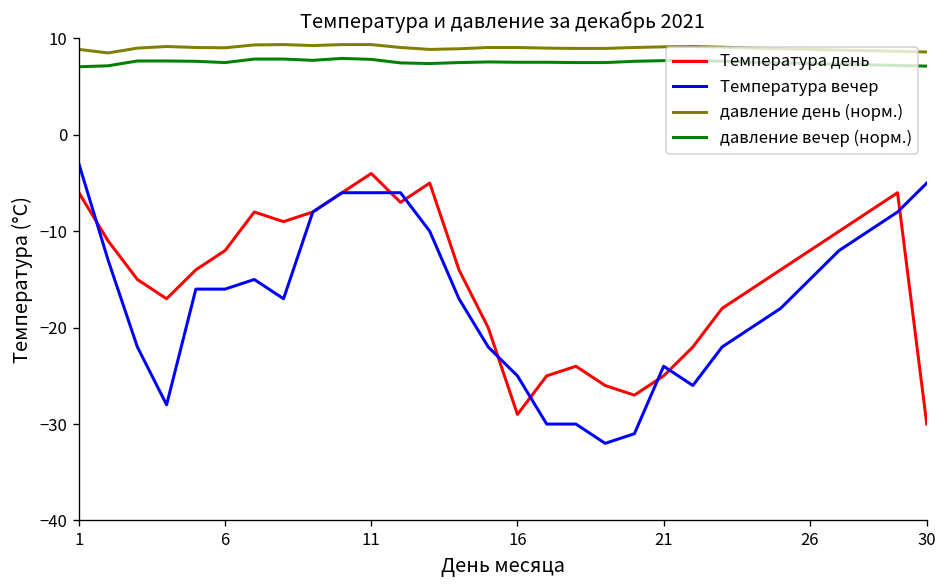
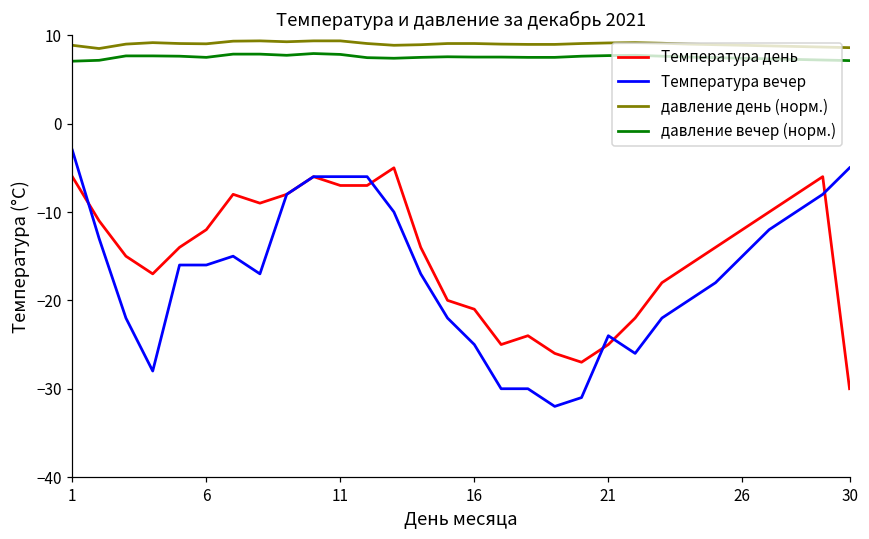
  {
    "Температура день": {
      "1": -6,
      "6": -12,
-     "11": -4,
-     "16": -29,
+     "11": -7,
+     "16": -21,
      "21": -25,
      "26": -12,
      "30": -30
    },
    "Температура вечер": {
      "1": -3,
      "6": -16,
      "11": -6,
      "16": -25,
      "21": -24,
      "26": -15,
      "30": -5
    },
    "давление день (норм.)": {
      "1": 9,
      "6": 9,
      "11": 9,
      "16": 9,
      "21": 9,
      "30": 9
    },
    "давление вечер (норм.)": {
      "1": 7,
      "6": 8,
      "11": 8,
      "16": 8,
      "21": 8,
      "30": 7
    }
  }
